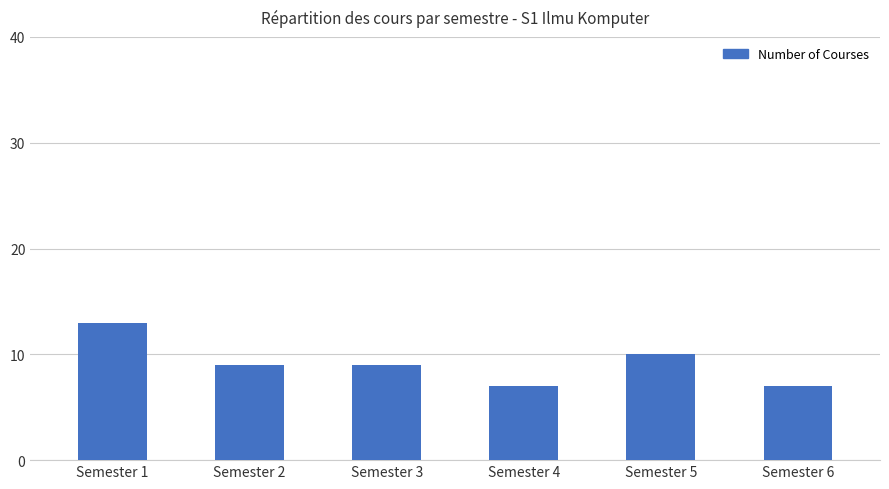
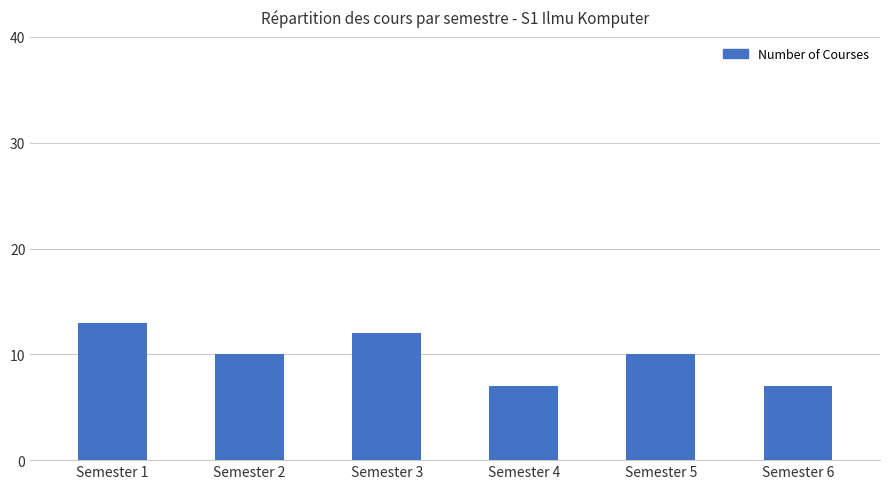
  {
    "Semester 1": 13,
-   "Semester 2": 9,
-   "Semester 3": 9,
+   "Semester 2": 10,
+   "Semester 3": 12,
    "Semester 4": 7,
    "Semester 5": 10,
    "Semester 6": 7
  }
